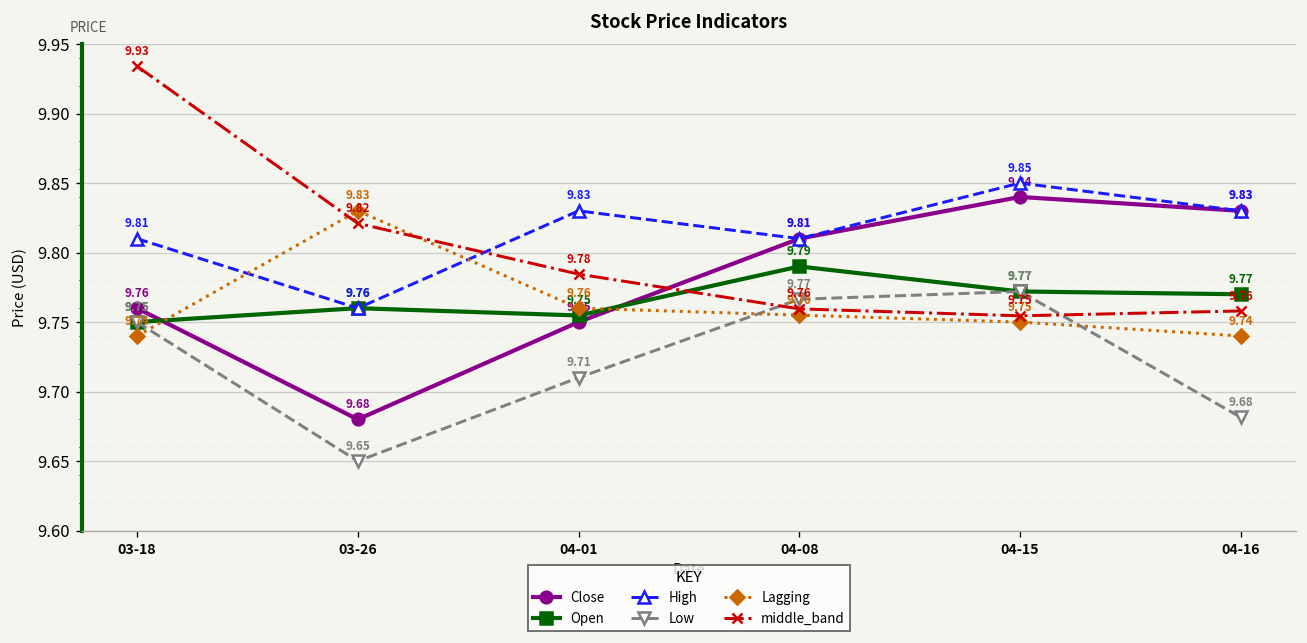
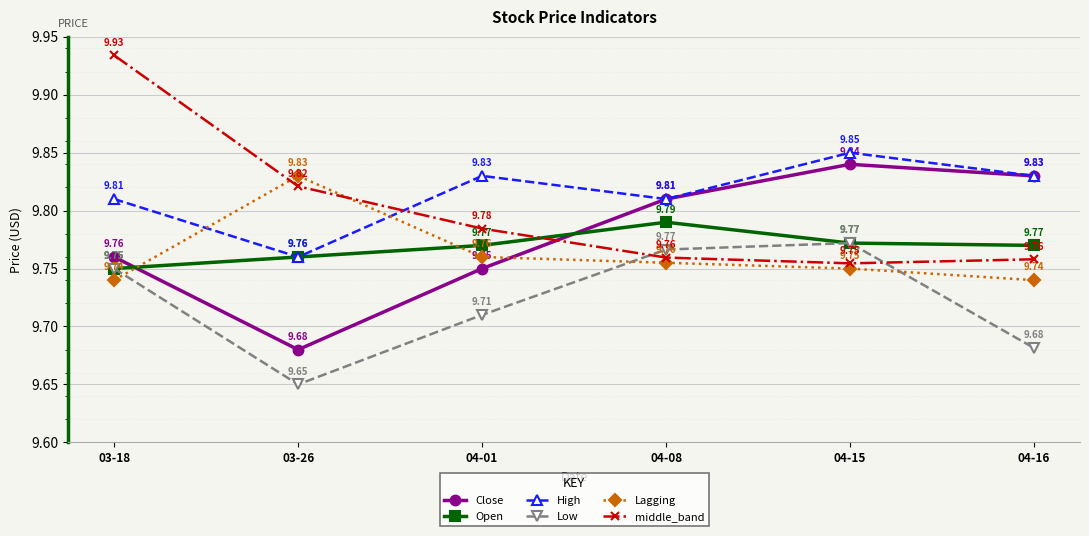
  {
    "Close": {
      "03-18": 9.76,
      "03-26": 9.68
    },
    "Open": {
-     "04-01": 9.75,
+     "04-01": 9.77,
      "04-08": 9.79,
      "04-16": 9.77
    },
    "High": {
      "03-18": 9.81,
      "04-01": 9.83,
      "04-15": 9.85
    },
    "Low": {
      "03-26": 9.65,
      "04-01": 9.71,
      "04-16": 9.68
    },
    "Lagging": {
      "03-26": 9.83,
      "04-16": 9.74
    },
    "middle_band": {
      "03-18": 9.93,
      "04-01": 9.78
    }
  }
